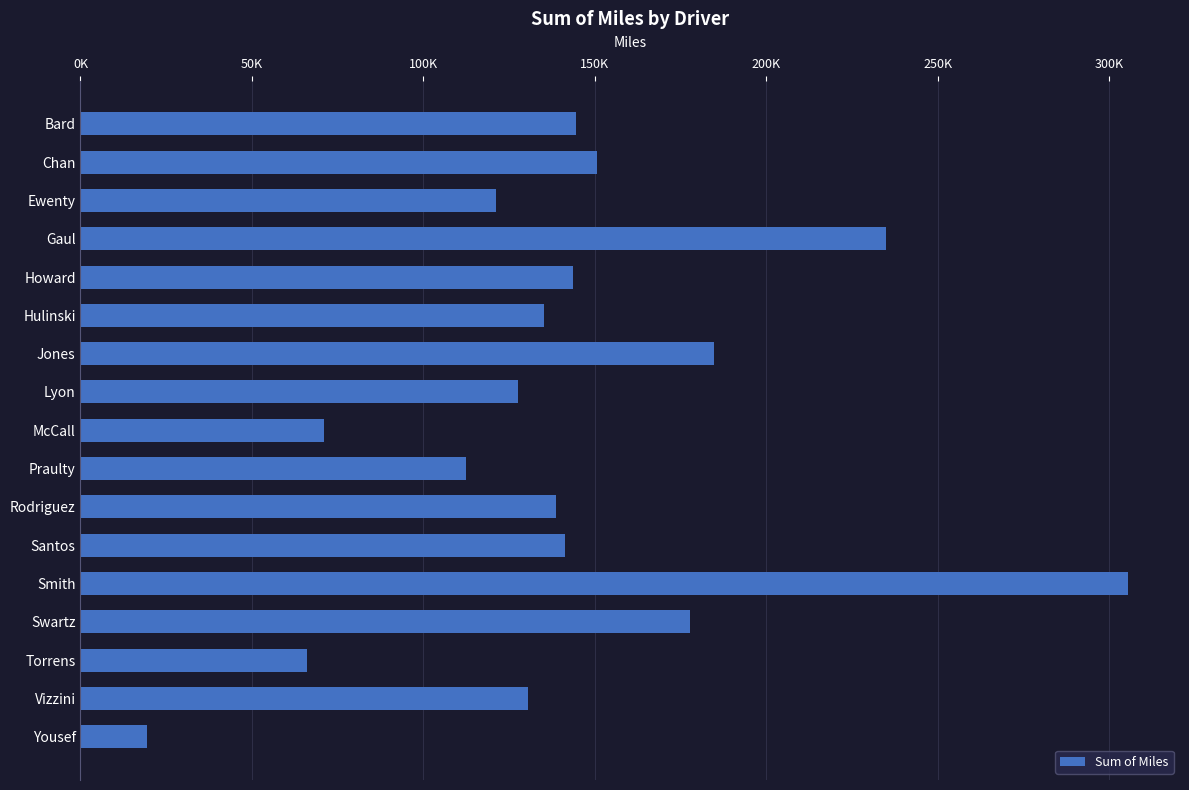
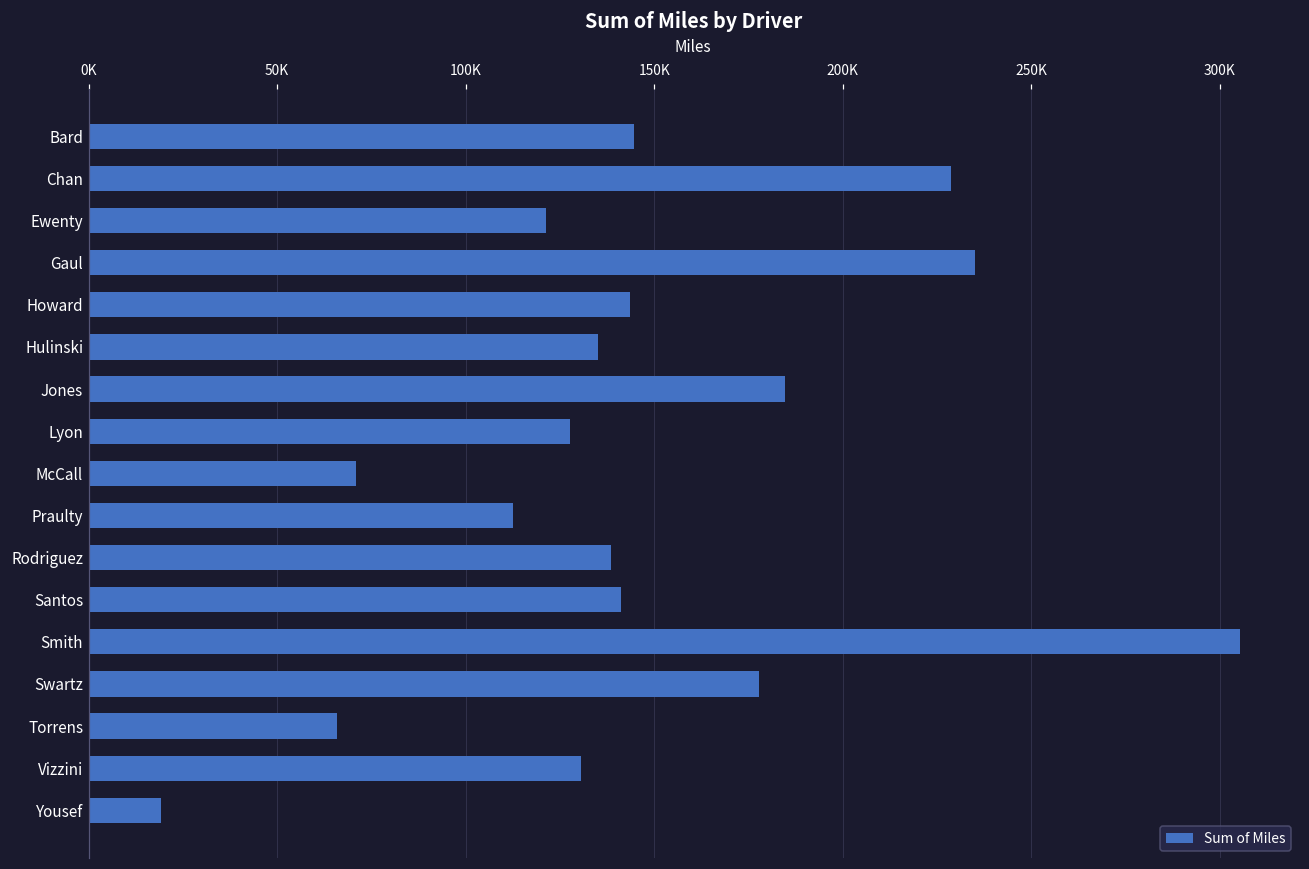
  {
    "Bard": 145000,
-   "Chan": 151000,
+   "Chan": 229000,
    "Ewenty": 121000,
    "Gaul": 235000,
    "Howard": 144000,
    "Hulinski": 135000,
    "Jones": 185000,
    "Lyon": 128000,
    "McCall": 71000,
    "Praulty": 113000,
    "Rodriguez": 139000,
    "Santos": 141000,
    "Smith": 305000,
    "Swartz": 178000,
    "Torrens": 66000,
    "Vizzini": 131000,
    "Yousef": 19000
  }
